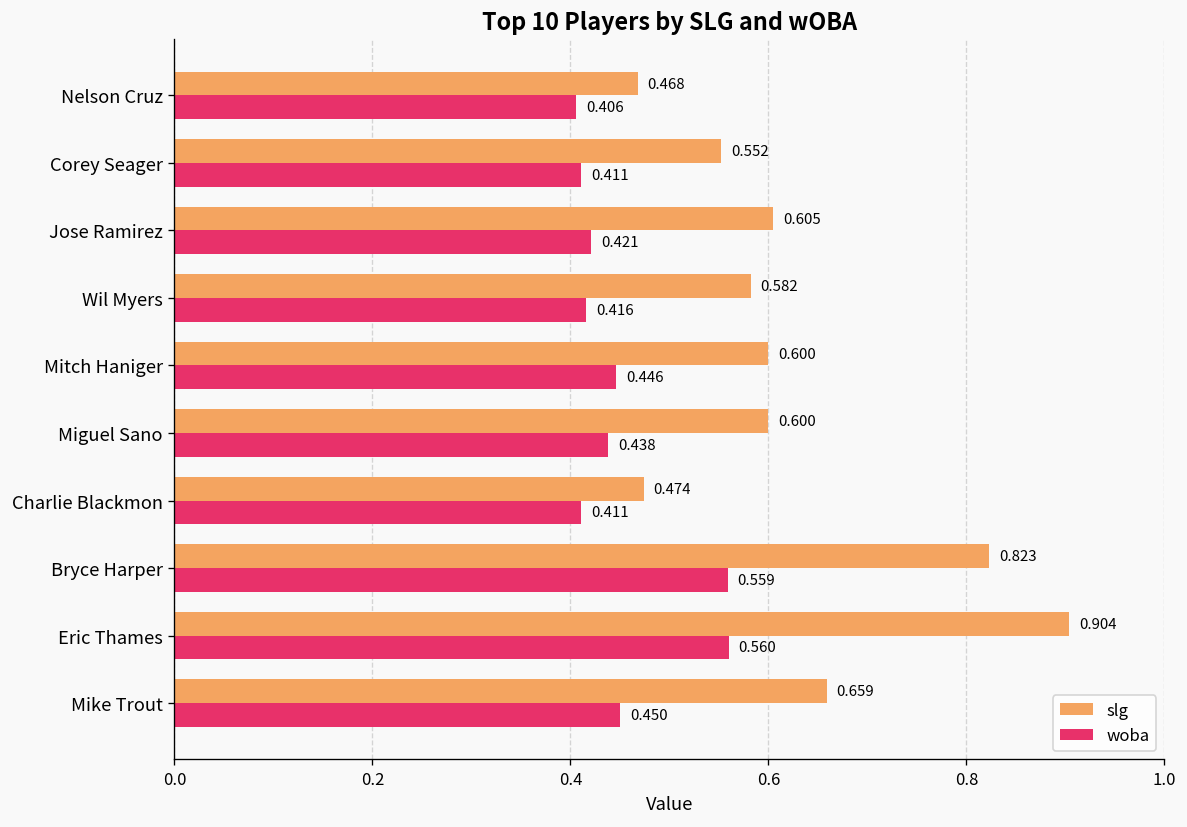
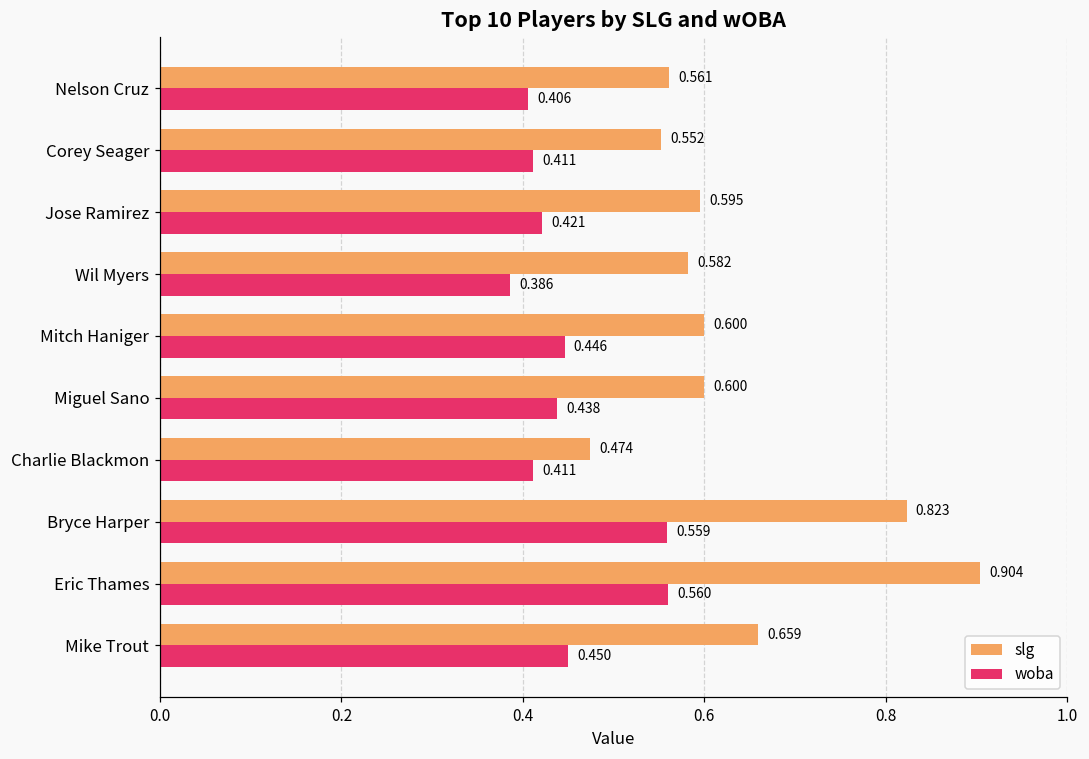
  {
    "slg": {
-     "Nelson Cruz": 0.468,
+     "Nelson Cruz": 0.561,
      "Corey Seager": 0.552,
-     "Jose Ramirez": 0.605,
+     "Jose Ramirez": 0.595,
      "Wil Myers": 0.582,
      "Mitch Haniger": 0.600,
      "Miguel Sano": 0.600,
      "Charlie Blackmon": 0.474,
      "Bryce Harper": 0.823,
      "Eric Thames": 0.904,
      "Mike Trout": 0.659
    },
    "woba": {
      "Nelson Cruz": 0.406,
      "Corey Seager": 0.411,
      "Jose Ramirez": 0.421,
-     "Wil Myers": 0.416,
+     "Wil Myers": 0.386,
      "Mitch Haniger": 0.446,
      "Miguel Sano": 0.438,
      "Charlie Blackmon": 0.411,
      "Bryce Harper": 0.559,
      "Eric Thames": 0.560,
      "Mike Trout": 0.450
    }
  }
